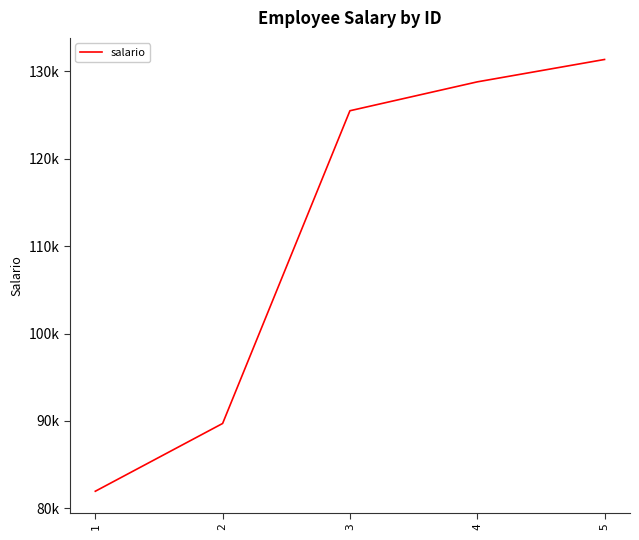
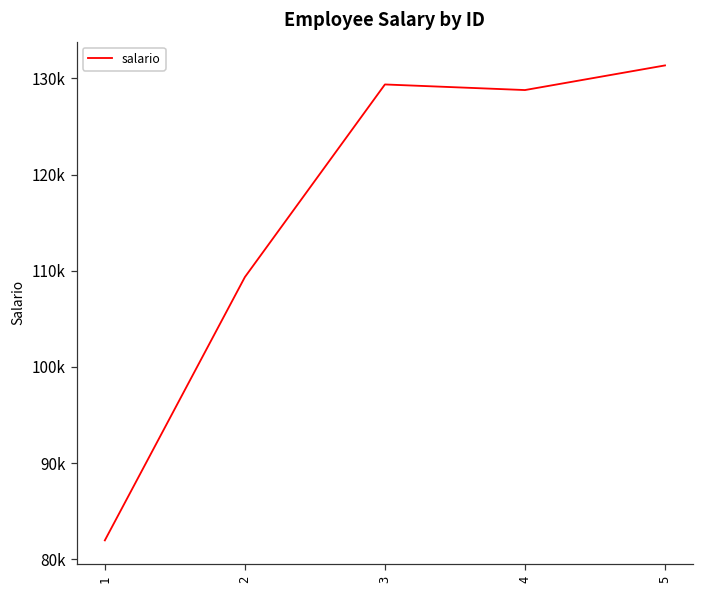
  {
    "1": 82000,
-   "2": 90000,
-   "3": 125000,
+   "2": 109000,
+   "3": 129000,
    "4": 129000,
    "5": 131000
  }
